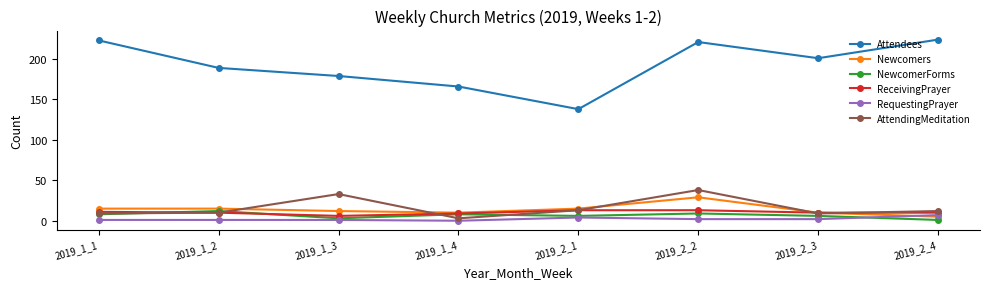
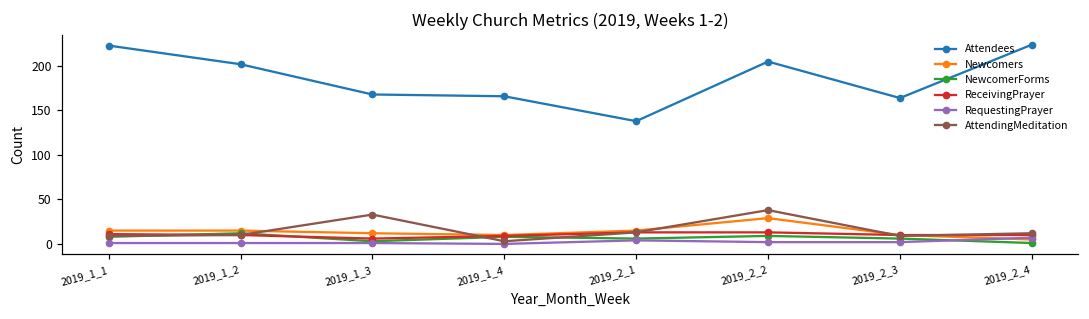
  {
    "Attendees": {
      "2019_1_1": 220,
-     "2019_1_2": 190,
-     "2019_1_3": 180,
+     "2019_1_2": 200,
+     "2019_1_3": 170,
      "2019_1_4": 170,
      "2019_2_1": 140,
-     "2019_2_2": 220,
-     "2019_2_3": 200,
+     "2019_2_2": 210,
+     "2019_2_3": 160,
      "2019_2_4": 220
    },
    "Newcomers": {
      "2019_1_1": 20,
      "2019_1_3": 10,
      "2019_2_2": 30
    },
    "NewcomerForms": {
      "2019_2_2": 10,
      "2019_2_4": 0
    },
    "ReceivingPrayer": {
      "2019_2_2": 10
    },
    "RequestingPrayer": {
      "2019_1_1": 0,
      "2019_1_2": 0,
      "2019_2_2": 0,
      "2019_2_3": 0
    },
    "AttendingMeditation": {
      "2019_1_3": 30,
      "2019_2_2": 40
    }
  }
